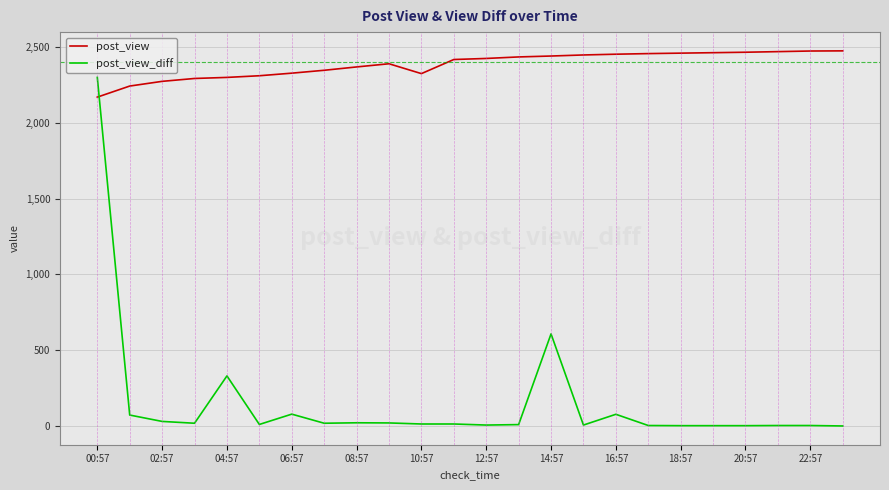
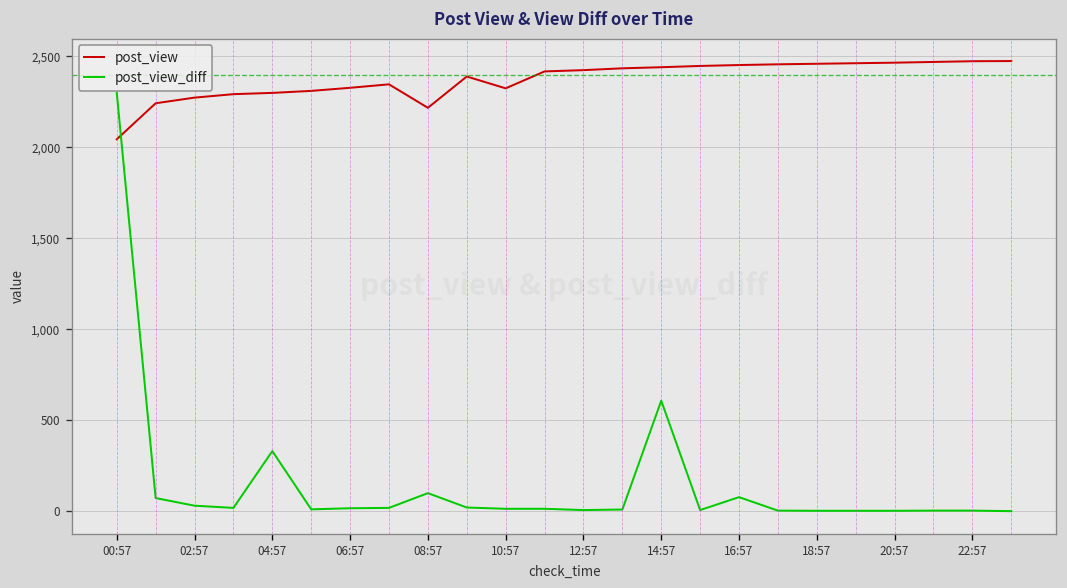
  {
    "post_view": {
-     "00:57": "2,170",
+     "00:57": "2,040",
      "02:57": "2,270",
      "04:57": "2,300",
      "06:57": "2,330",
-     "08:57": "2,370",
+     "08:57": "2,220",
      "10:57": "2,320",
      "12:57": "2,420",
      "14:57": "2,440",
      "16:57": "2,450",
      "18:57": "2,460",
      "20:57": "2,470",
      "22:57": "2,470"
    },
    "post_view_diff": {
      "00:57": "2,300",
      "02:57": "30",
      "04:57": "330",
-     "06:57": "80",
-     "08:57": "20",
+     "06:57": "20",
+     "08:57": "100",
      "10:57": "10",
      "12:57": "10",
      "14:57": "610",
      "16:57": "80",
      "18:57": "0",
      "20:57": "0",
      "22:57": "0"
    }
  }
